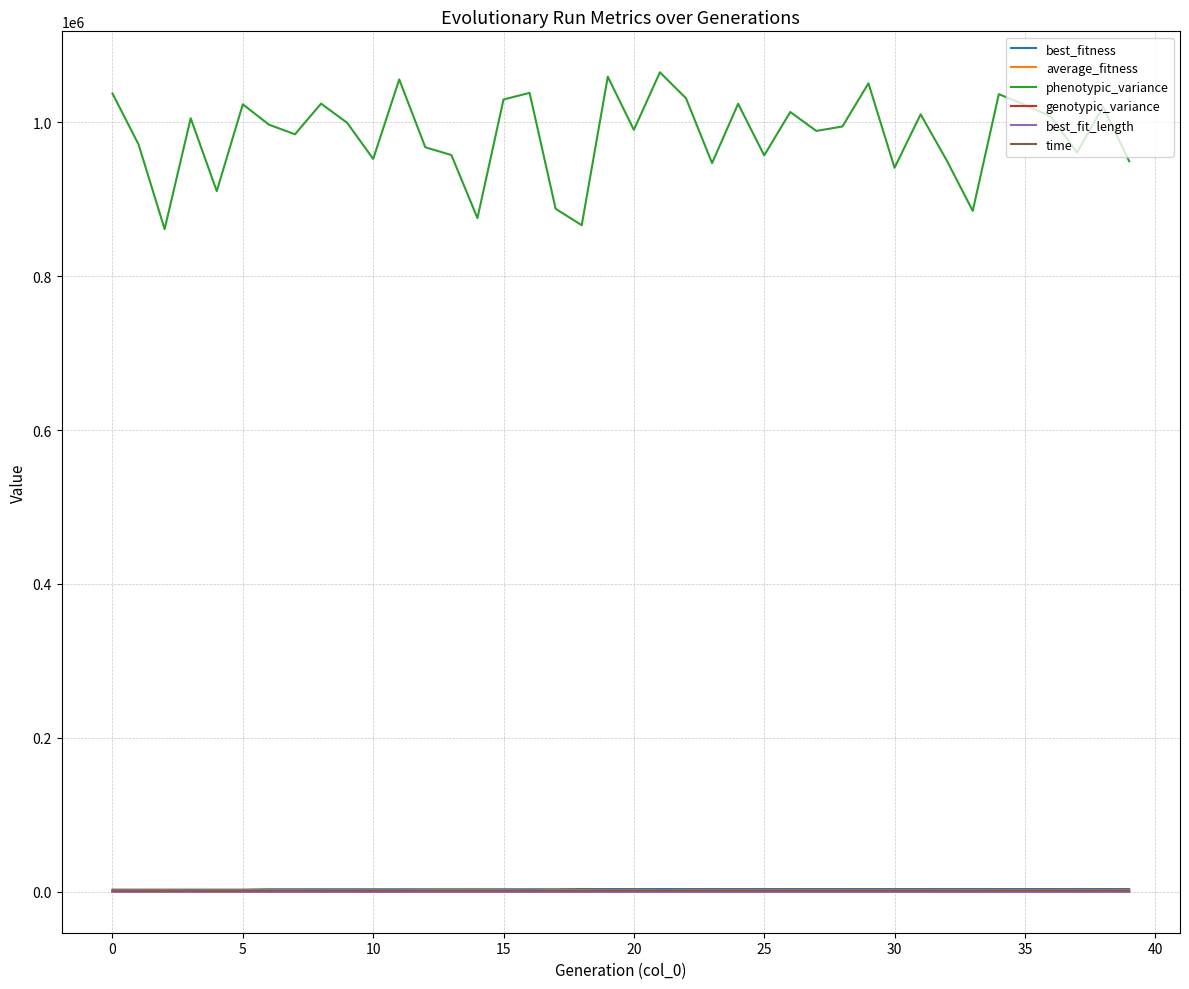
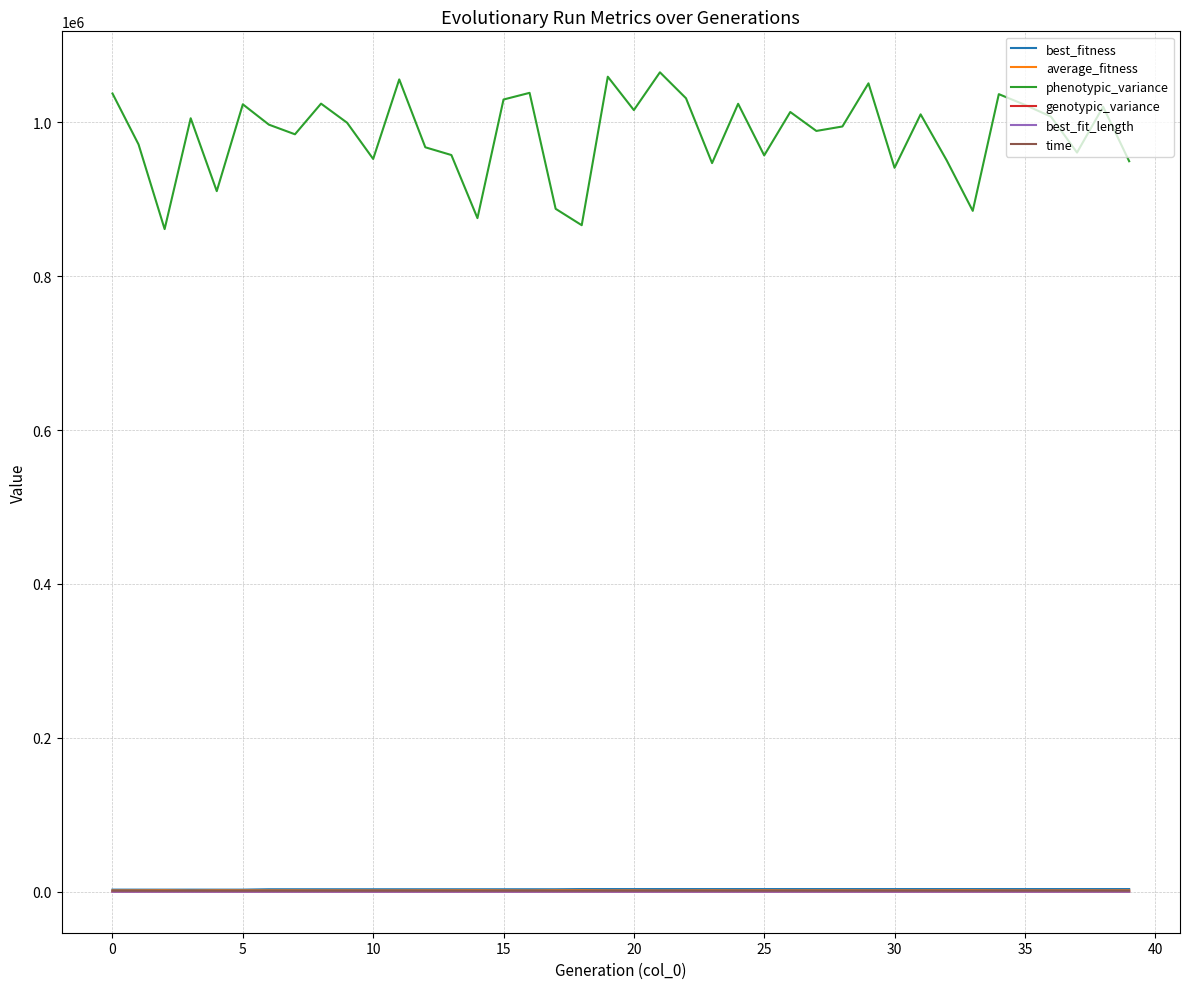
  {
    "phenotypic_variance": {
      "0": 1040000,
      "5": 1020000,
      "10": 950000,
      "15": 1030000,
-     "20": 990000,
+     "20": 1020000,
      "25": 960000,
      "30": 940000
    }
  }
